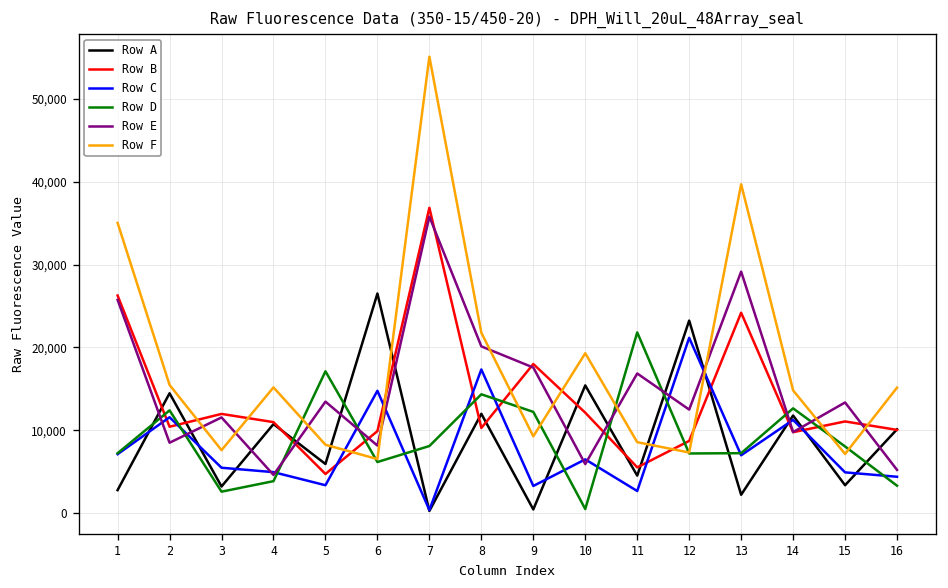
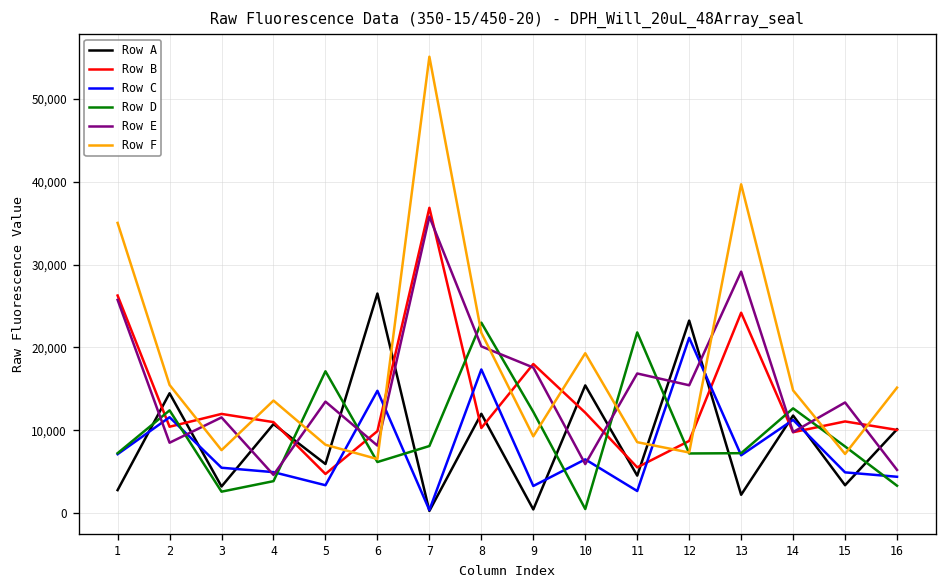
  {
    "Row A": {
      "1": "3,000",
      "2": "14,000",
      "3": "3,000",
      "5": "6,000",
      "6": "27,000",
      "8": "12,000",
      "9": "0",
      "10": "15,000",
      "11": "5,000",
      "12": "23,000",
      "13": "2,000",
      "14": "12,000",
      "15": "3,000"
    },
    "Row B": {
      "1": "26,000",
      "2": "10,000",
      "3": "12,000",
      "5": "5,000",
      "6": "10,000",
      "7": "37,000",
      "8": "10,000",
      "9": "18,000",
      "10": "12,000",
      "11": "6,000",
      "12": "9,000",
      "13": "24,000",
      "15": "11,000"
    },
    "Row C": {
      "2": "12,000",
      "3": "5,000",
      "5": "3,000",
      "6": "15,000",
      "8": "17,000",
      "9": "3,000",
      "10": "6,000",
      "11": "3,000",
      "12": "21,000",
      "14": "11,000",
      "15": "5,000",
      "16": "4,000"
    },
    "Row D": {
      "2": "12,000",
      "3": "3,000",
      "4": "4,000",
      "5": "17,000",
      "7": "8,000",
-     "8": "14,000",
+     "8": "23,000",
      "9": "12,000",
      "10": "1,000",
      "11": "22,000",
      "14": "13,000",
      "15": "8,000",
      "16": "3,000"
    },
    "Row E": {
      "1": "26,000",
      "2": "9,000",
      "3": "12,000",
      "5": "13,000",
      "6": "8,000",
      "7": "36,000",
      "8": "20,000",
      "9": "18,000",
      "10": "6,000",
      "11": "17,000",
-     "12": "13,000",
+     "12": "15,000",
      "13": "29,000",
      "15": "13,000",
      "16": "5,000"
    },
    "Row F": {
      "1": "35,000",
      "2": "15,000",
      "3": "8,000",
-     "4": "15,000",
+     "4": "14,000",
      "5": "8,000",
      "7": "55,000",
      "8": "22,000",
      "9": "9,000",
      "10": "19,000",
      "11": "9,000",
      "13": "40,000",
      "14": "15,000",
      "15": "7,000",
      "16": "15,000"
    }
  }
